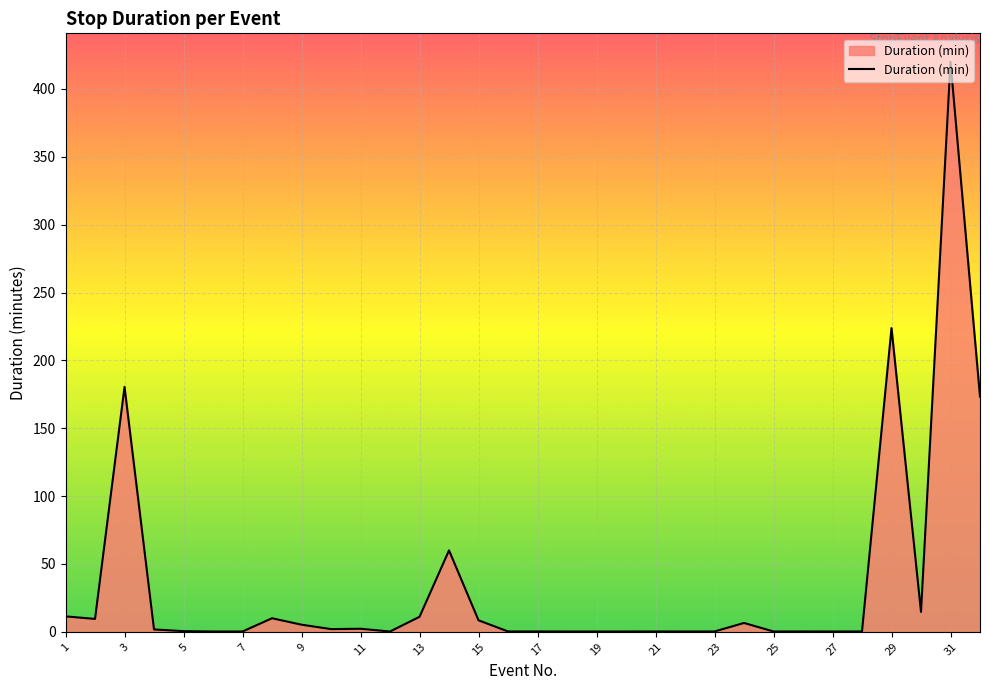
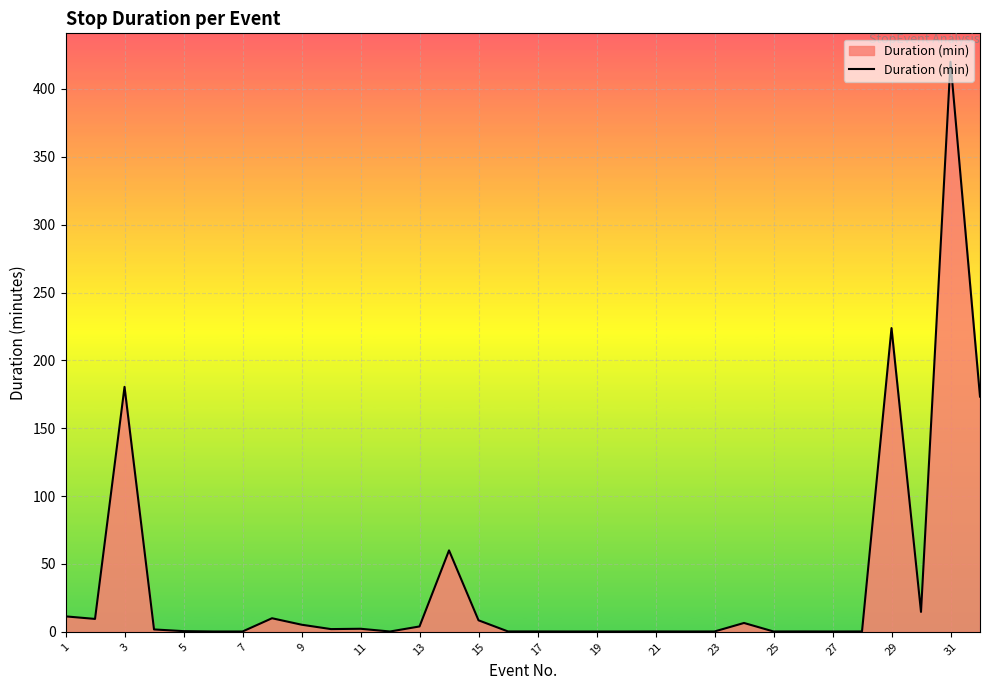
  {
    "1": 11,
    "3": 181,
    "5": 1,
    "7": 0,
    "9": 5,
    "11": 2,
-   "13": 11,
+   "13": 4,
    "15": 8,
    "17": 0,
    "19": 0,
    "21": 0,
    "23": 0,
    "25": 0,
    "27": 0,
    "29": 224
  }
